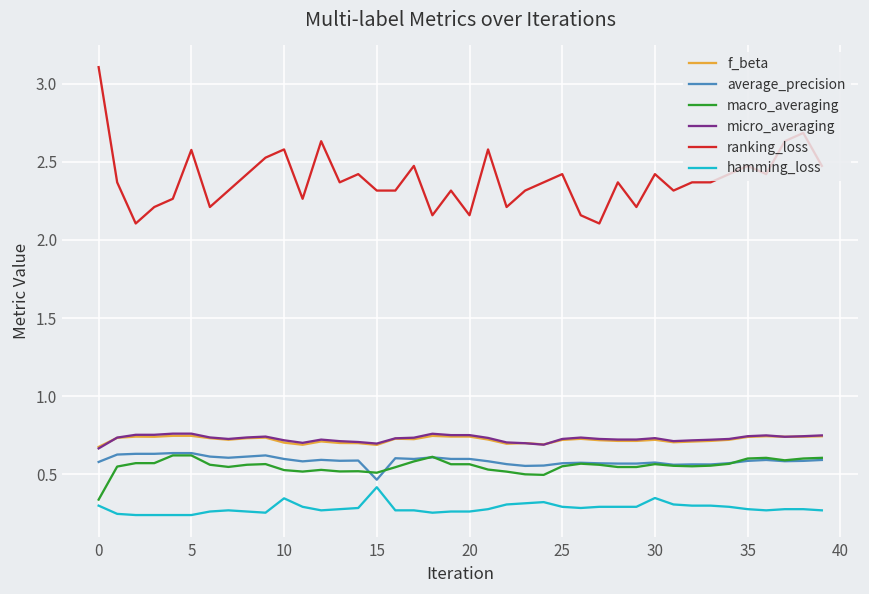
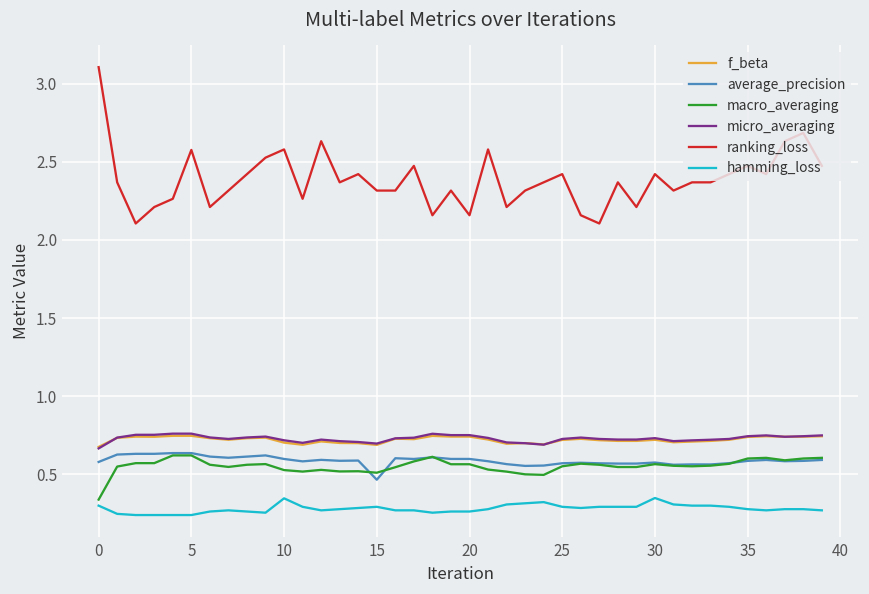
  {
    "average_precision": {
      "0": 0.58,
      "10": 0.60,
      "15": 0.47,
      "20": 0.60,
      "25": 0.57
    },
    "macro_averaging": {
      "0": 0.34,
      "10": 0.53,
      "15": 0.51,
      "20": 0.57,
      "25": 0.55
    },
    "ranking_loss": {
      "0": 3.11,
      "5": 2.58,
      "10": 2.58,
      "15": 2.32,
      "20": 2.16,
      "25": 2.42,
      "30": 2.42
    },
    "hamming_loss": {
      "0": 0.30,
      "5": 0.24,
      "10": 0.35,
-     "15": 0.42,
+     "15": 0.29,
      "20": 0.26,
      "25": 0.29,
      "30": 0.35,
      "35": 0.28
    }
  }
